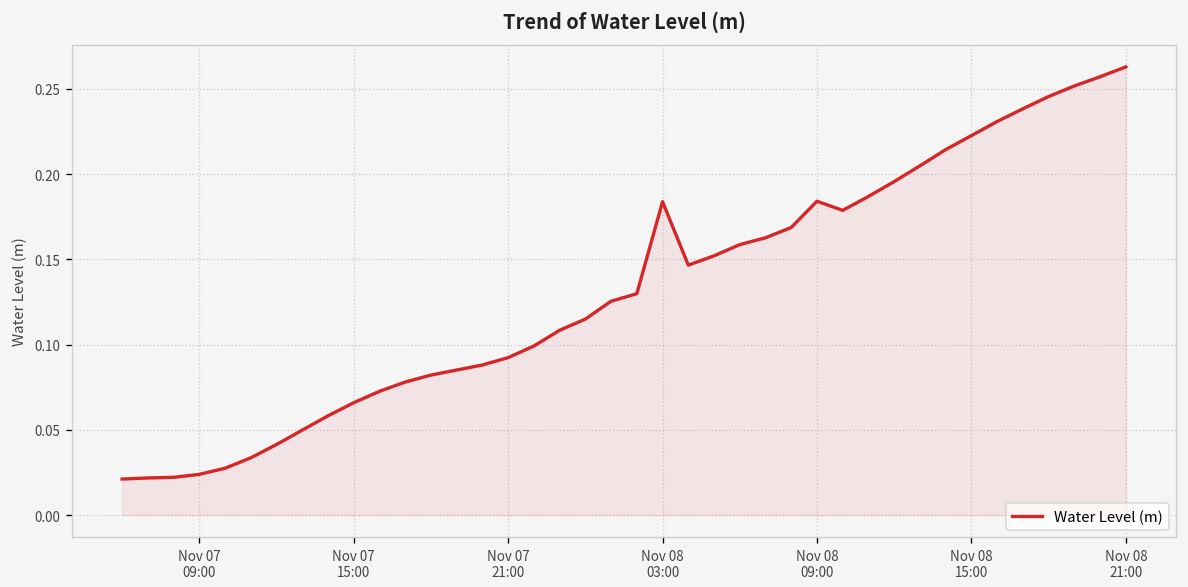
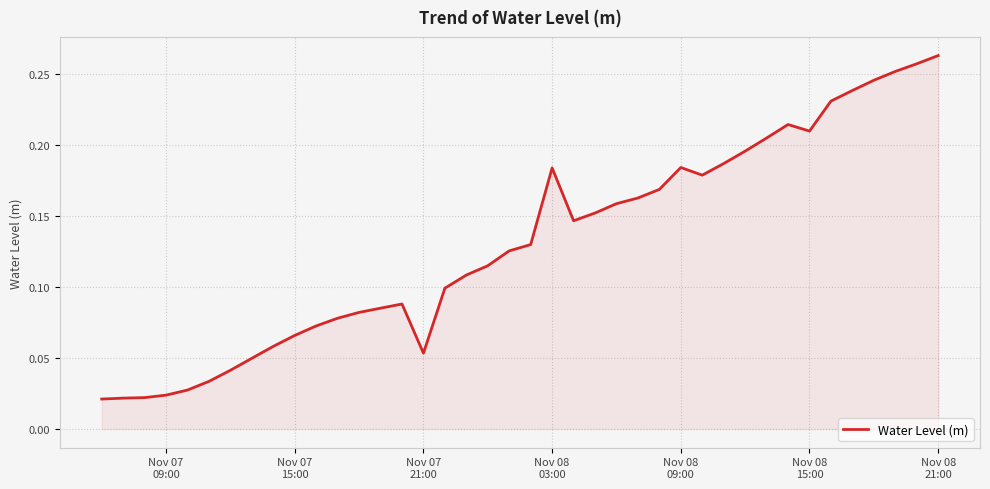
  {
    "Nov 07 09:00": 0.024,
    "Nov 07 15:00": 0.066,
-   "Nov 07 21:00": 0.092,
+   "Nov 07 21:00": 0.053,
    "Nov 08 03:00": 0.184,
    "Nov 08 09:00": 0.184,
-   "Nov 08 15:00": 0.223,
+   "Nov 08 15:00": 0.210,
    "Nov 08 21:00": 0.263
  }
